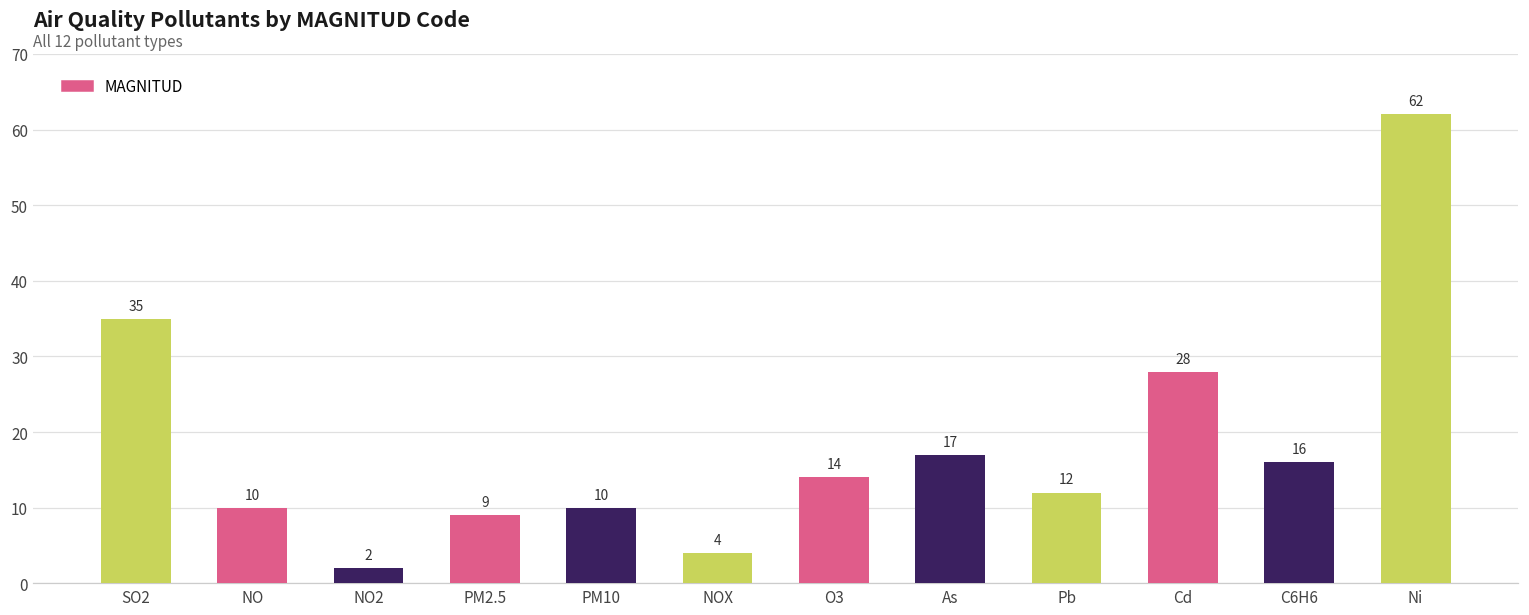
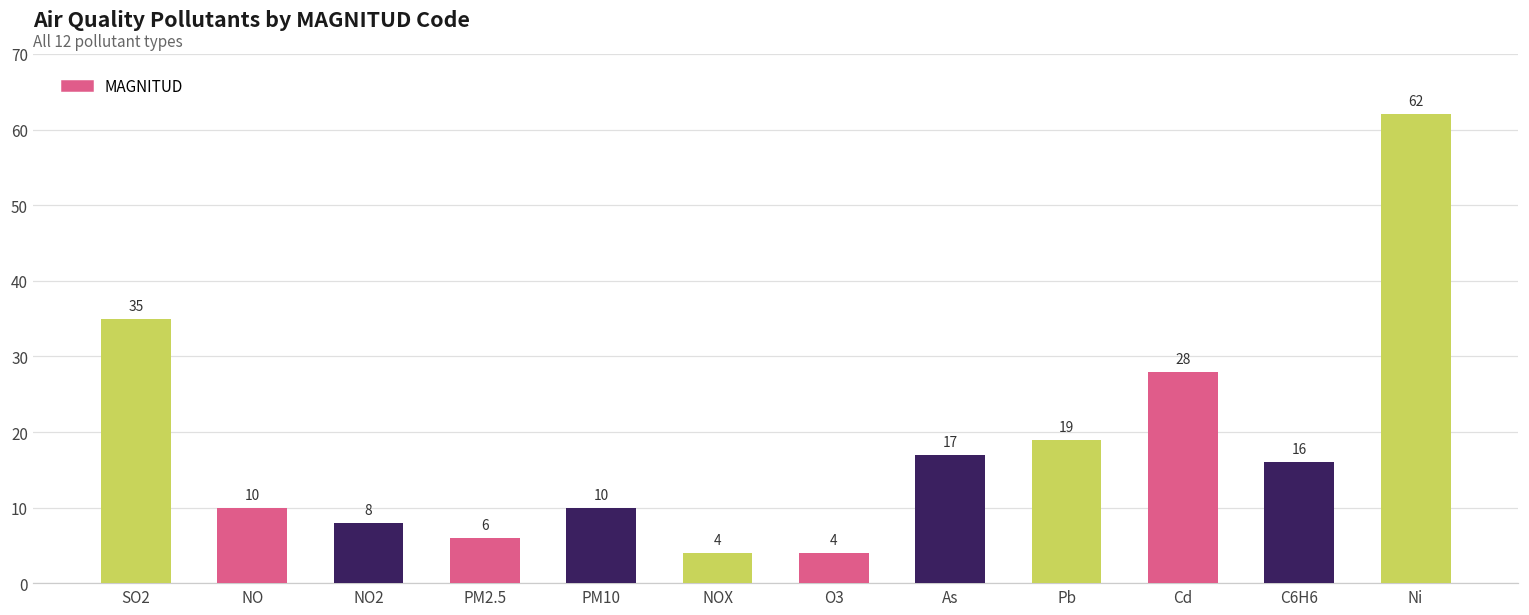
  {
    "SO2": 35,
    "NO": 10,
-   "NO2": 2,
-   "PM2.5": 9,
+   "NO2": 8,
+   "PM2.5": 6,
    "PM10": 10,
    "NOX": 4,
-   "O3": 14,
+   "O3": 4,
    "As": 17,
-   "Pb": 12,
+   "Pb": 19,
    "Cd": 28,
    "C6H6": 16,
    "Ni": 62
  }
